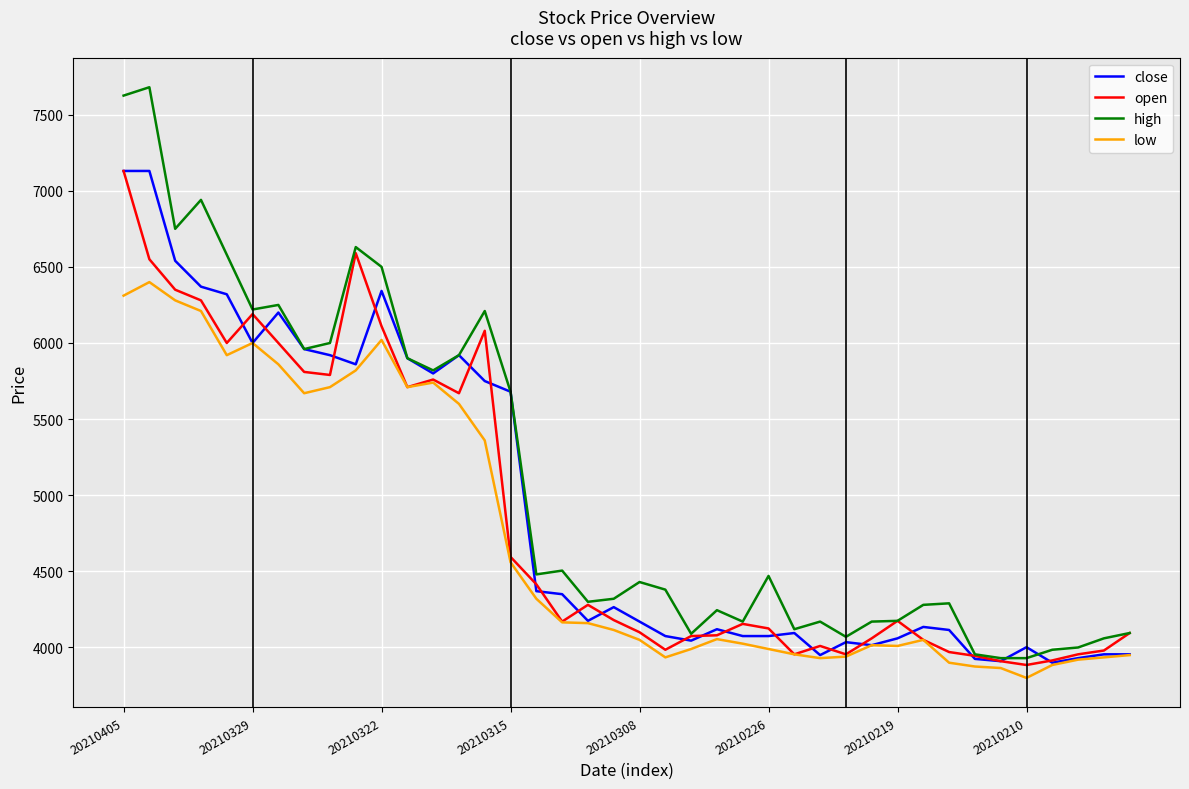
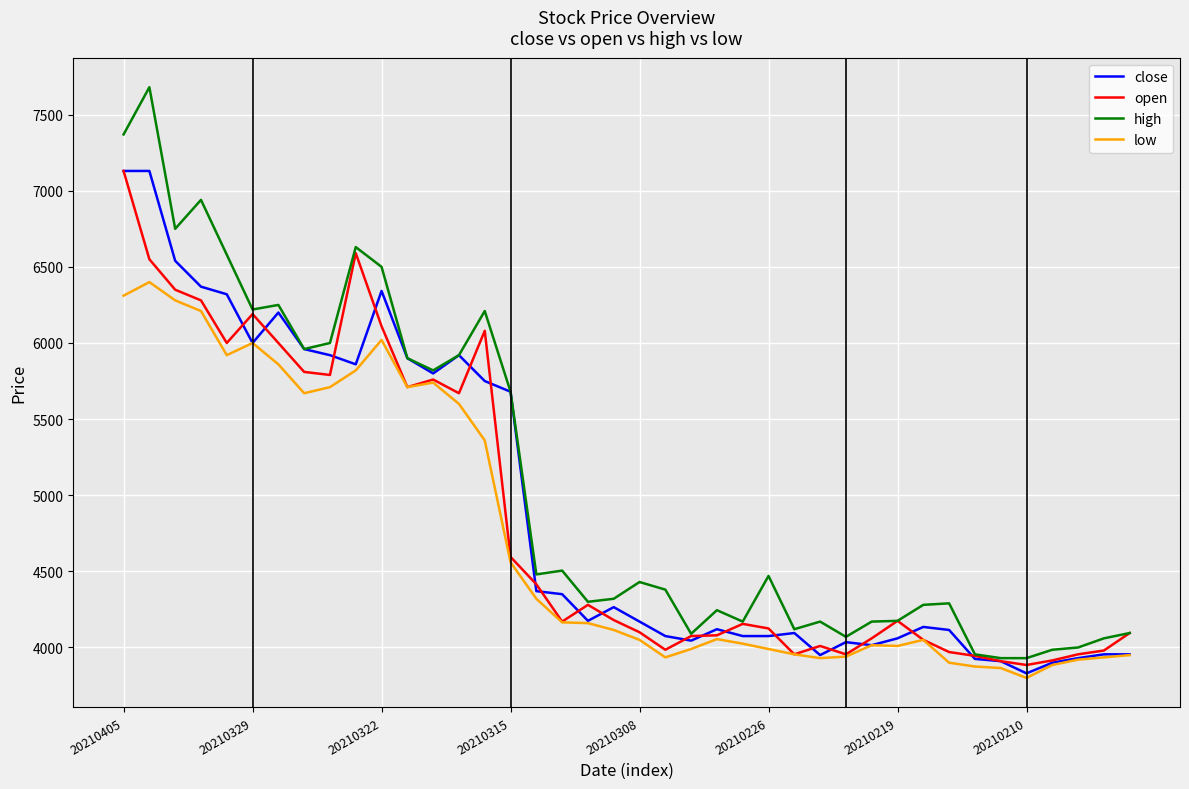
  {
    "close": {
      "20210322": 6340,
      "20210308": 4170,
      "20210226": 4080,
      "20210219": 4060,
-     "20210210": 4000
+     "20210210": 3830
    },
    "open": {
      "20210329": 6190,
      "20210322": 6110,
      "20210315": 4600,
      "20210308": 4100,
      "20210226": 4130,
      "20210210": 3890
    },
    "high": {
-     "20210405": 7630,
+     "20210405": 7370,
      "20210329": 6220,
      "20210322": 6500,
      "20210308": 4430,
      "20210226": 4470,
      "20210210": 3930
    },
    "low": {
      "20210405": 6310,
      "20210322": 6020,
      "20210315": 4560,
      "20210308": 4050,
      "20210226": 3990,
      "20210219": 4010,
      "20210210": 3800
    }
  }
